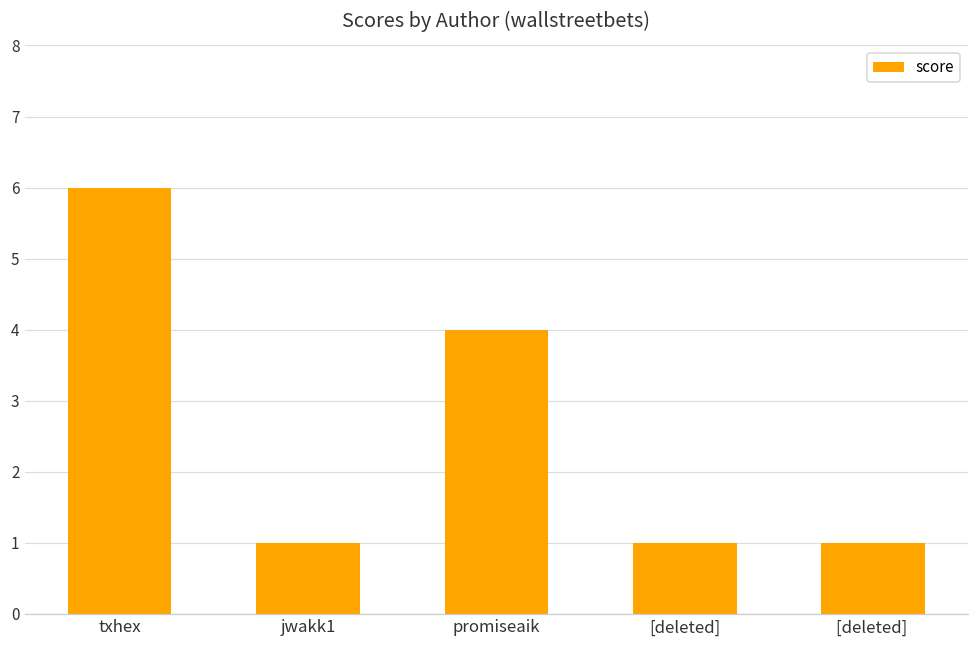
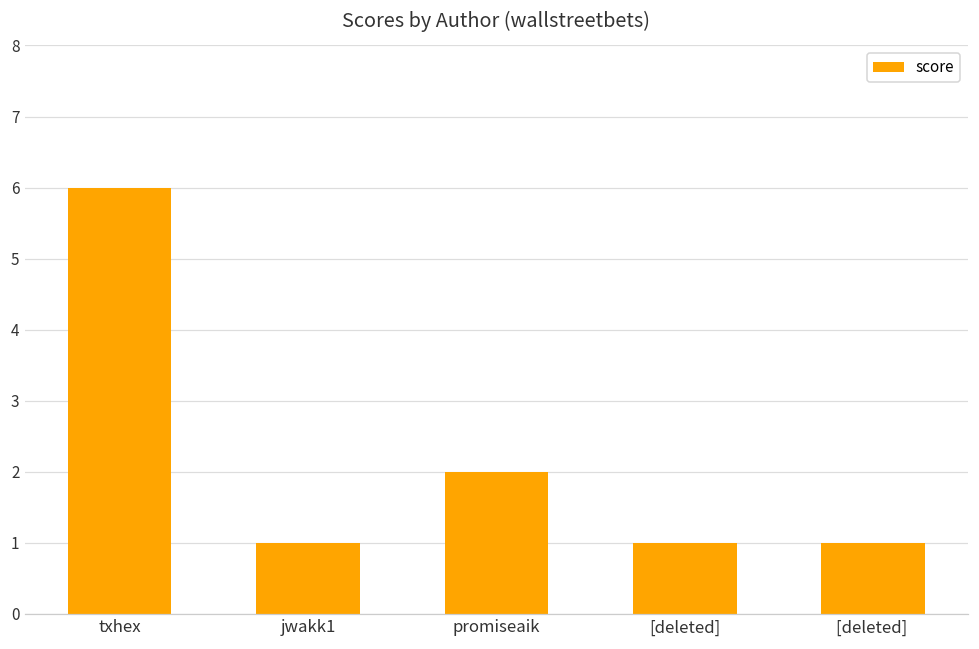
  {
    "txhex": 6,
    "jwakk1": 1,
-   "promiseaik": 4
+   "promiseaik": 2
  }
